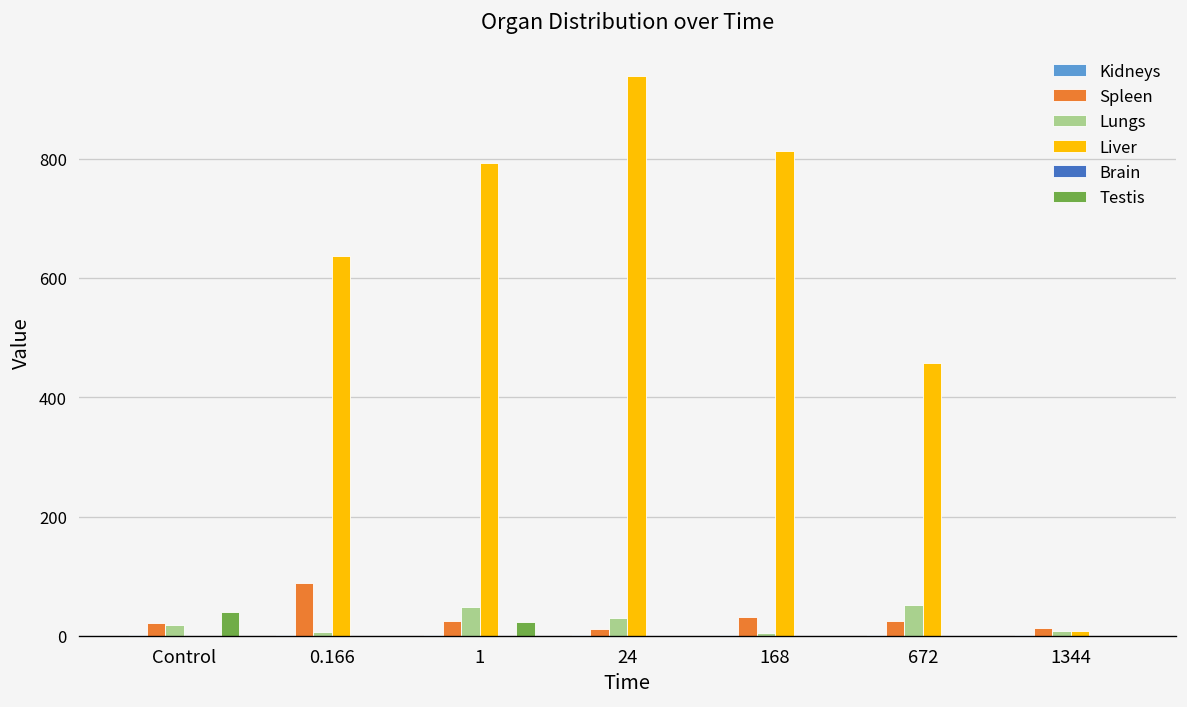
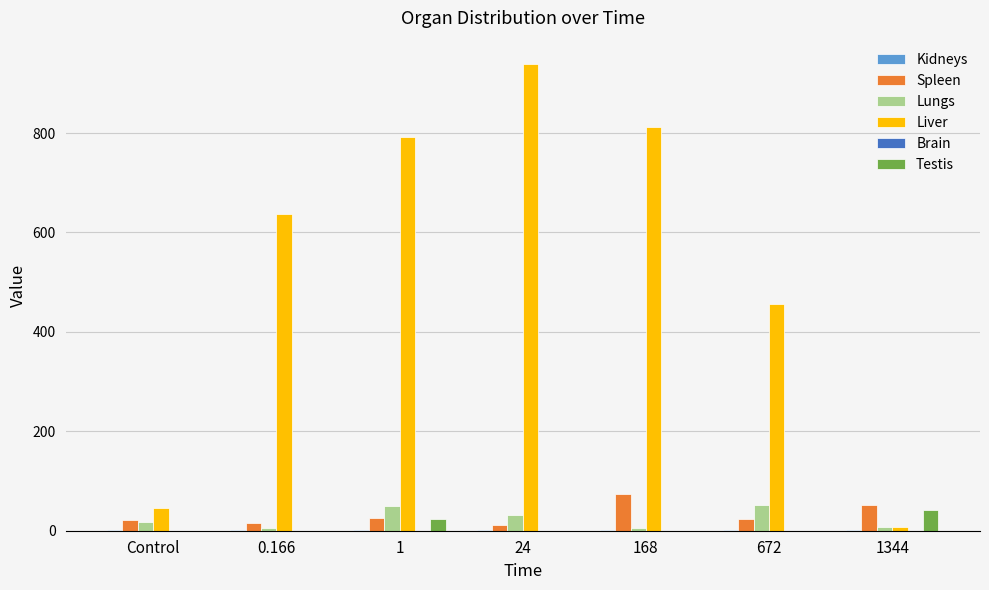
  {
    "Spleen": {
      "Control": 20,
-     "0.166": 90,
+     "0.166": 20,
      "1": 30,
      "24": 10,
-     "168": 30,
+     "168": 70,
      "672": 20,
-     "1344": 10
+     "1344": 50
    },
    "Lungs": {
      "Control": 20,
      "0.166": 10,
      "1": 50,
      "24": 30,
      "168": 10,
      "672": 50,
      "1344": 10
    },
    "Liver": {
-     "Control": 0,
+     "Control": 40,
      "0.166": 640,
      "1": 790,
      "24": 940,
      "168": 810,
      "672": 460,
      "1344": 10
    },
    "Testis": {
-     "Control": 40,
+     "Control": 0,
      "1": 20,
-     "1344": 0
+     "1344": 40
    }
  }
